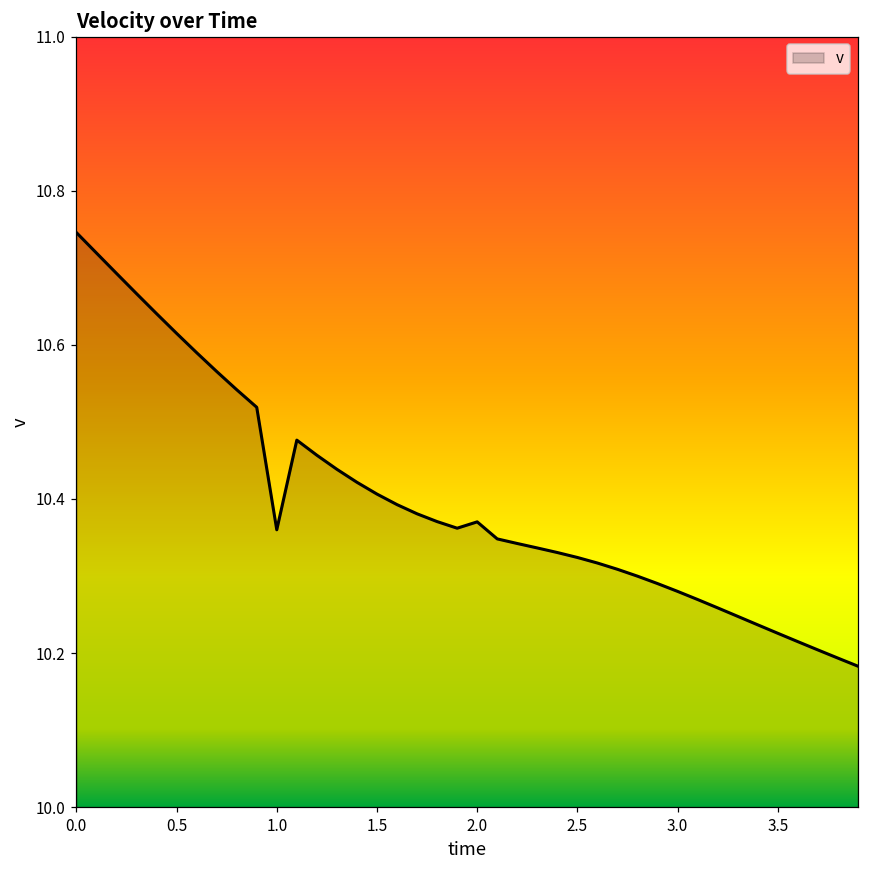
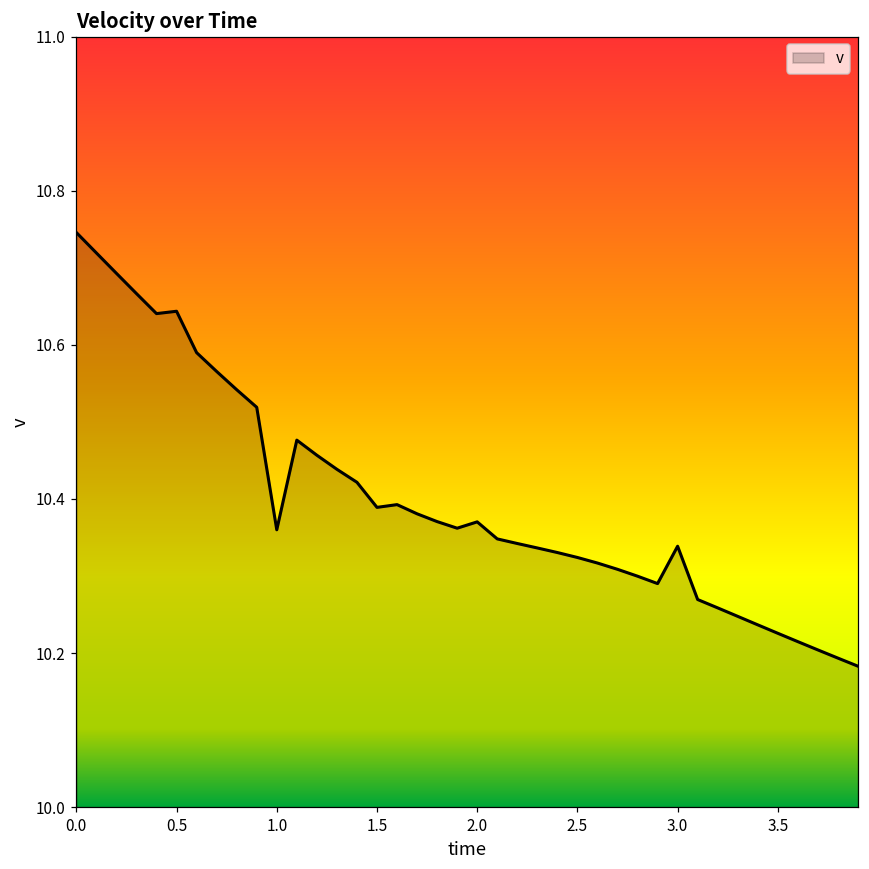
  {
    "0.0": 10.75,
-   "0.5": 10.61,
+   "0.5": 10.64,
    "1.0": 10.36,
-   "1.5": 10.41,
+   "1.5": 10.39,
    "2.0": 10.37,
    "2.5": 10.32,
-   "3.0": 10.28,
+   "3.0": 10.34,
    "3.5": 10.23
  }
